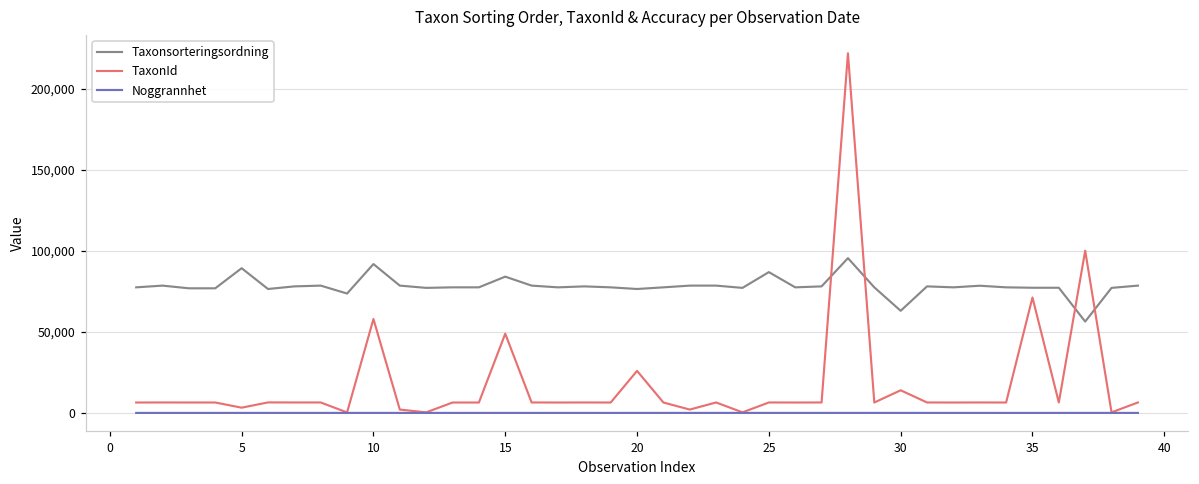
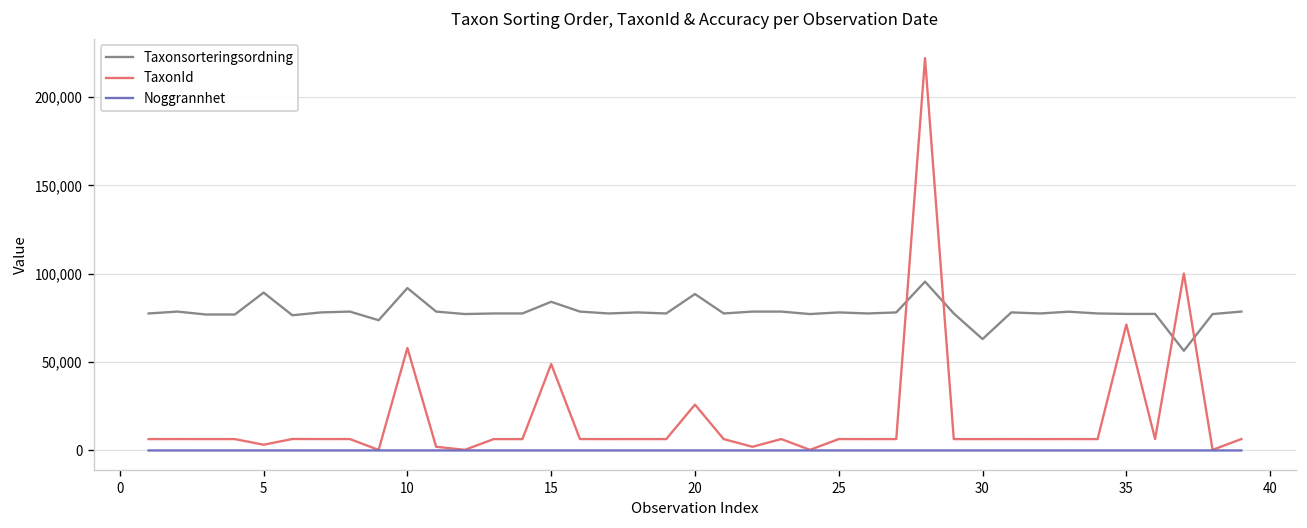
  {
    "Taxonsorteringsordning": {
      "5": "89,000",
      "10": "92,000",
      "15": "84,000",
-     "20": "76,000",
-     "25": "87,000",
+     "20": "89,000",
+     "25": "78,000",
      "30": "63,000",
      "35": "77,000"
    },
    "TaxonId": {
      "5": "3,000",
      "10": "58,000",
      "15": "49,000",
      "20": "26,000",
      "25": "6,000",
-     "30": "14,000",
+     "30": "6,000",
      "35": "71,000"
    },
    "Noggrannhet": {
      "5": "0",
      "10": "0",
      "15": "0",
      "20": "0",
      "25": "0",
      "30": "0",
      "35": "0"
    }
  }
